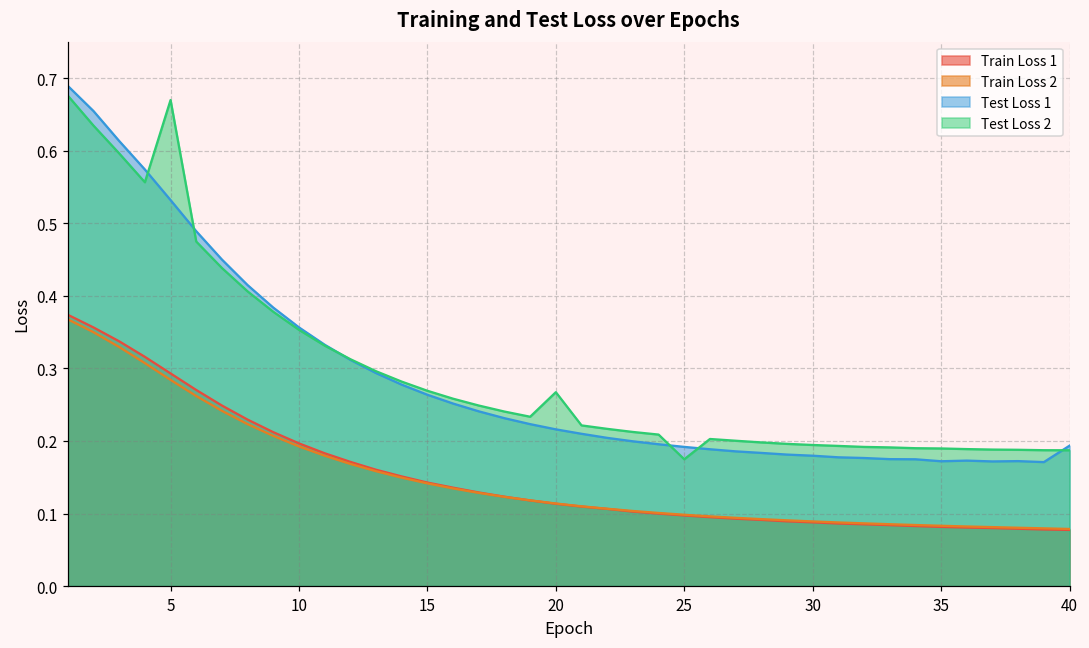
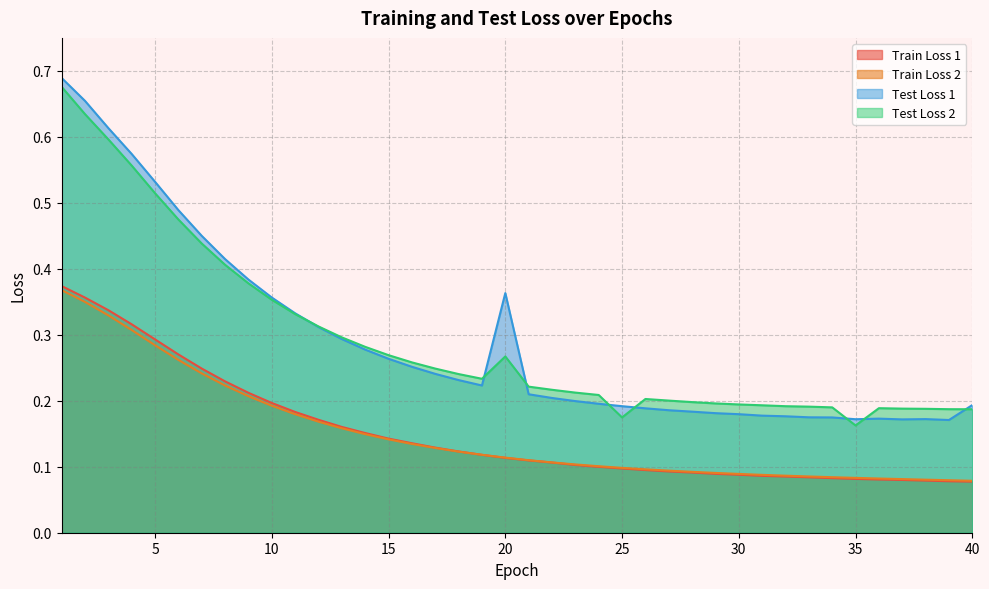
  {
    "Test Loss 1": {
      "5": 0.53,
      "15": 0.26,
-     "20": 0.22,
+     "20": 0.36,
      "25": 0.19,
      "30": 0.18,
      "35": 0.17,
      "40": 0.19
    },
    "Test Loss 2": {
-     "5": 0.67,
+     "5": 0.51,
      "15": 0.27,
      "20": 0.27,
      "25": 0.17,
      "30": 0.19,
-     "35": 0.19,
+     "35": 0.16,
      "40": 0.19
    }
  }
